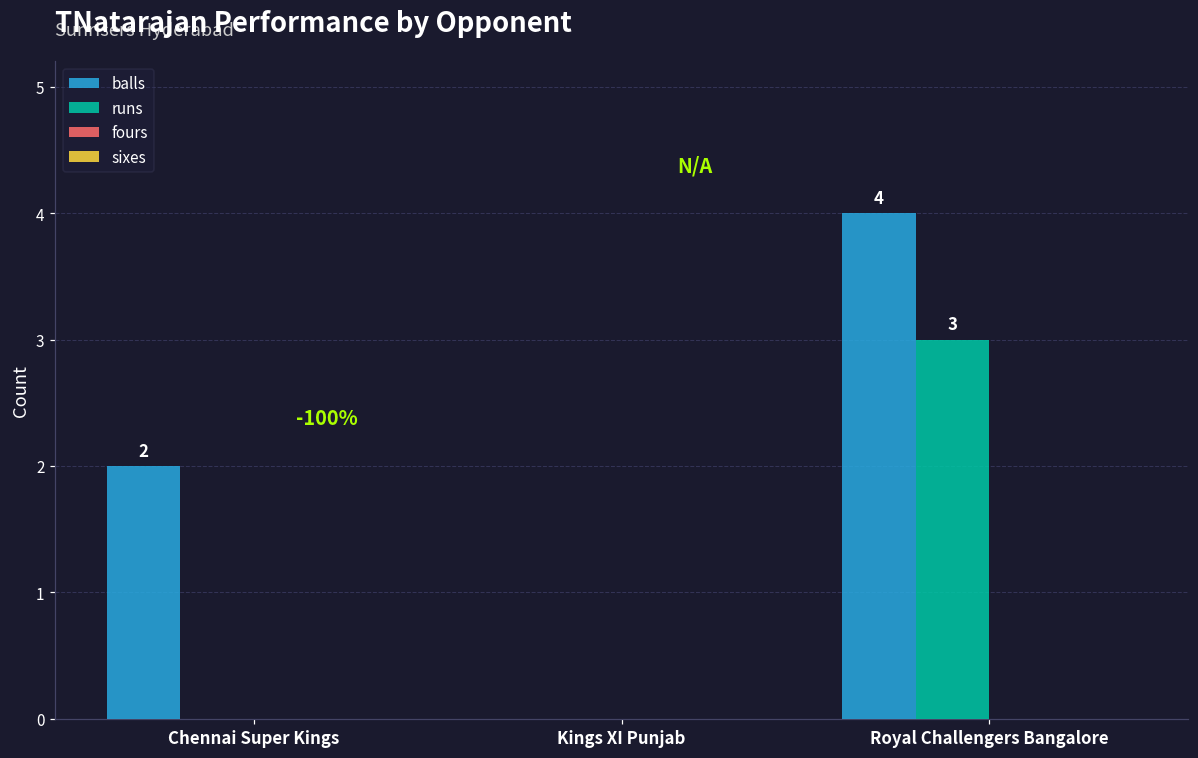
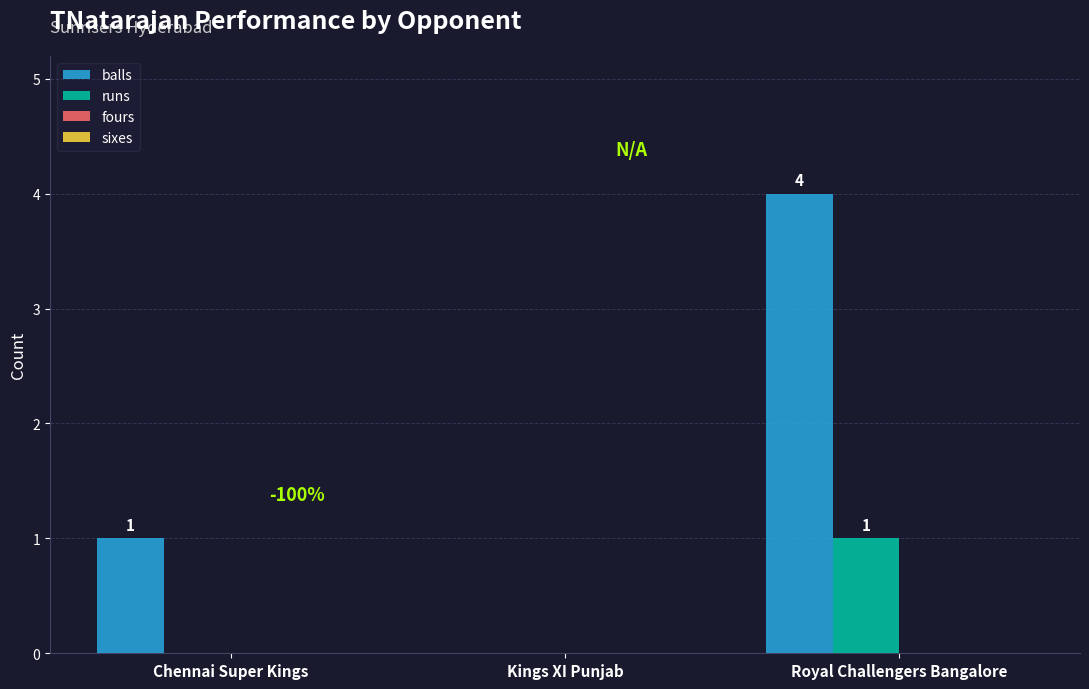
  {
    "balls": {
-     "Chennai Super Kings": 2,
+     "Chennai Super Kings": 1,
      "Royal Challengers Bangalore": 4
    },
    "runs": {
-     "Royal Challengers Bangalore": 3
+     "Royal Challengers Bangalore": 1
    },
    "fours": {
      "Chennai Super Kings": 0.00,
      "Kings XI Punjab": 0.00,
      "Royal Challengers Bangalore": 0.00
    },
    "sixes": {
      "Chennai Super Kings": 0.00,
      "Kings XI Punjab": 0.00,
      "Royal Challengers Bangalore": 0.00
    }
  }
